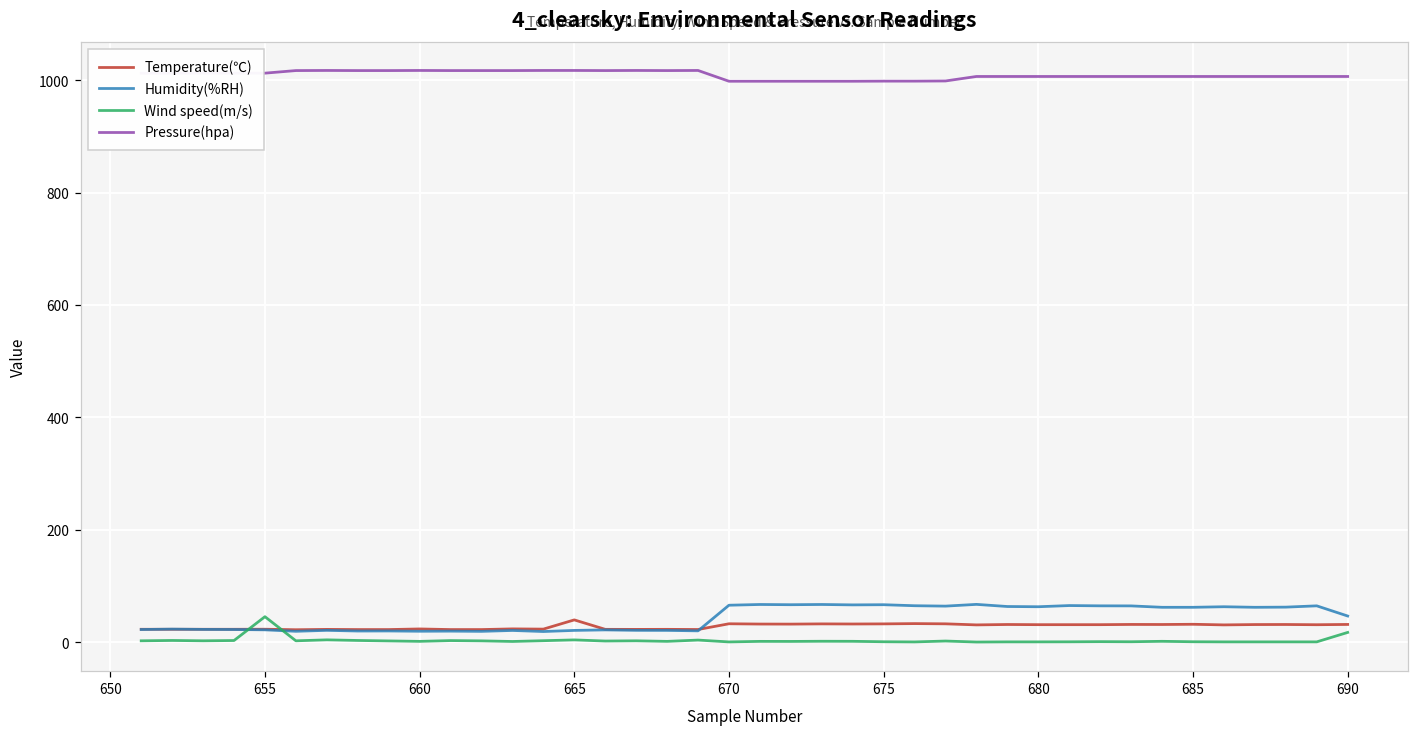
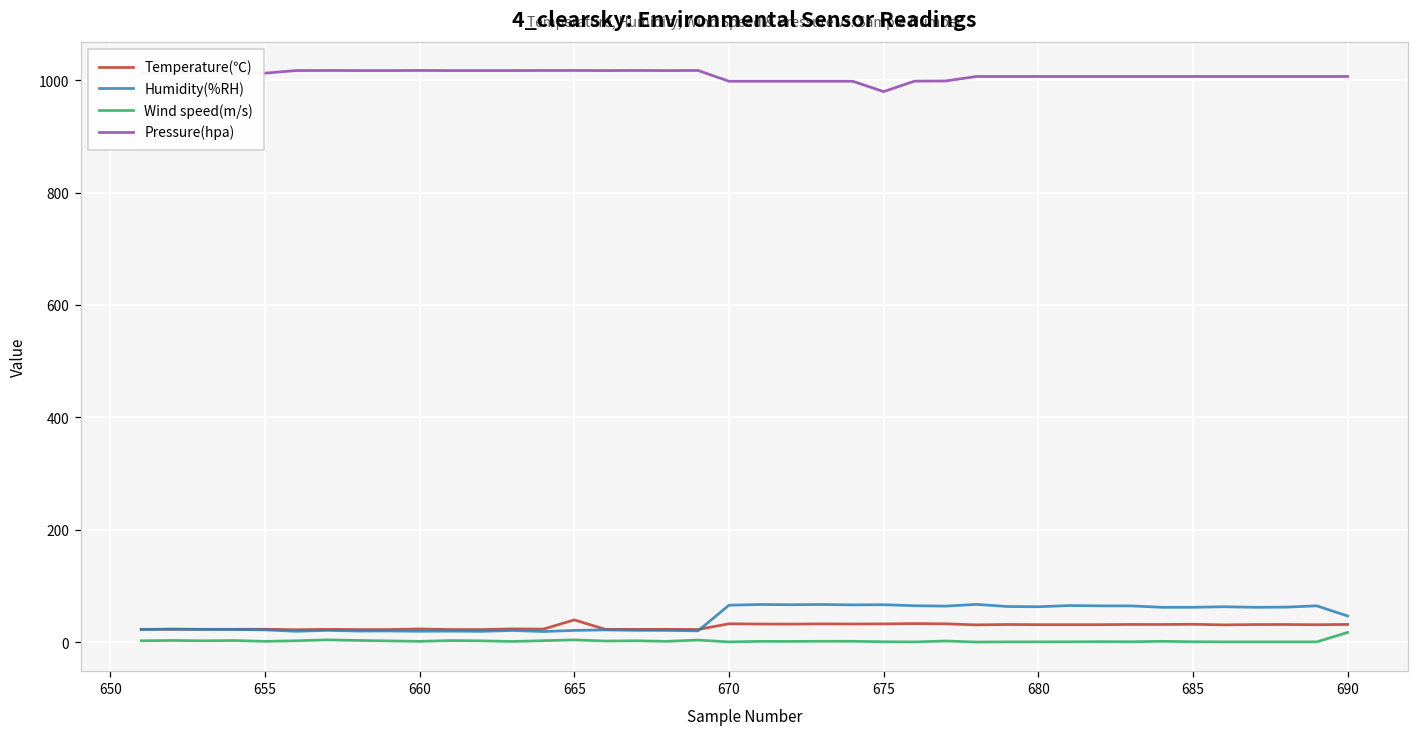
  {
    "Temperature(℃)": {
      "665": 40,
      "670": 30,
      "675": 30,
      "680": 30,
      "685": 30,
      "690": 30
    },
    "Humidity(%RH)": {
      "665": 20,
      "670": 70,
      "675": 70,
      "680": 60,
      "685": 60,
      "690": 50
    },
    "Wind speed(m/s)": {
-     "655": 50,
+     "655": 0,
      "660": 0,
      "665": 0,
      "670": 0,
      "675": 0,
      "680": 0,
      "685": 0,
      "690": 20
    },
    "Pressure(hpa)": {
      "655": 1010,
      "660": 1020,
      "665": 1020,
      "670": 1000,
-     "675": 1000,
+     "675": 980,
      "680": 1010,
      "685": 1010,
      "690": 1010
    }
  }
